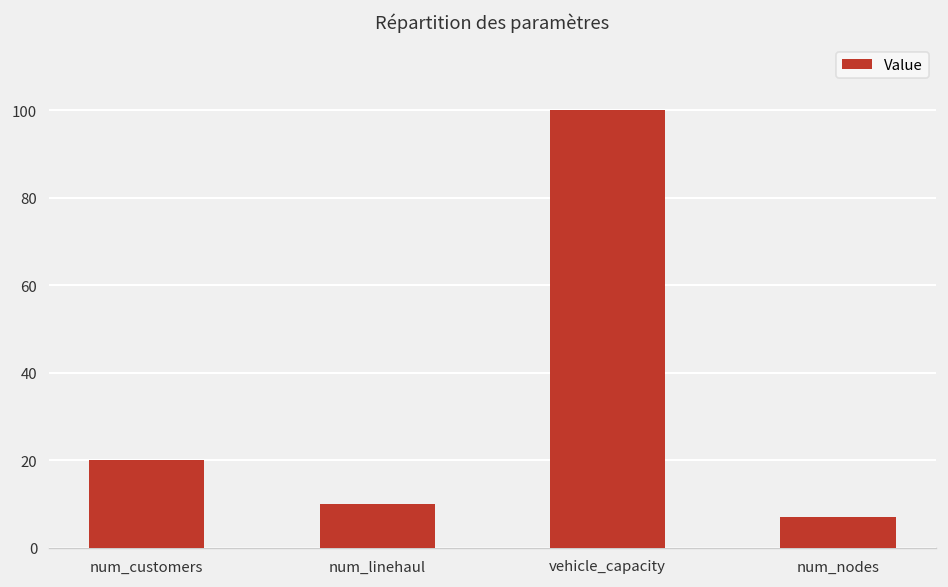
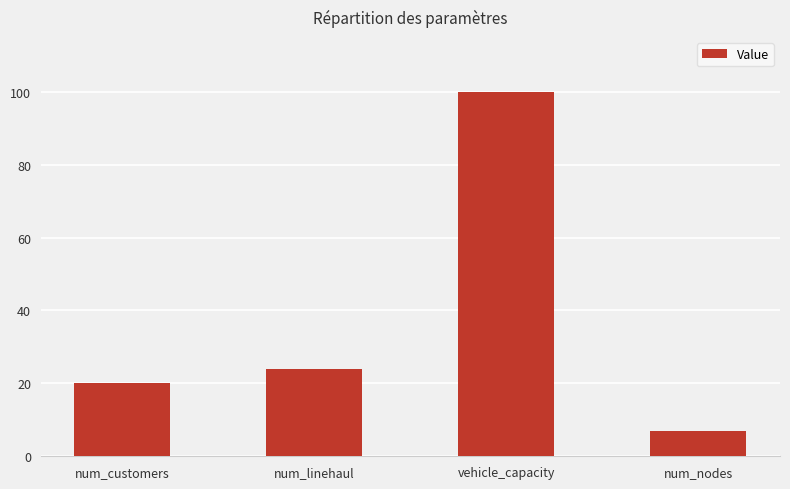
  {
    "num_customers": 20,
-   "num_linehaul": 10,
+   "num_linehaul": 24,
    "vehicle_capacity": 100,
    "num_nodes": 7
  }
